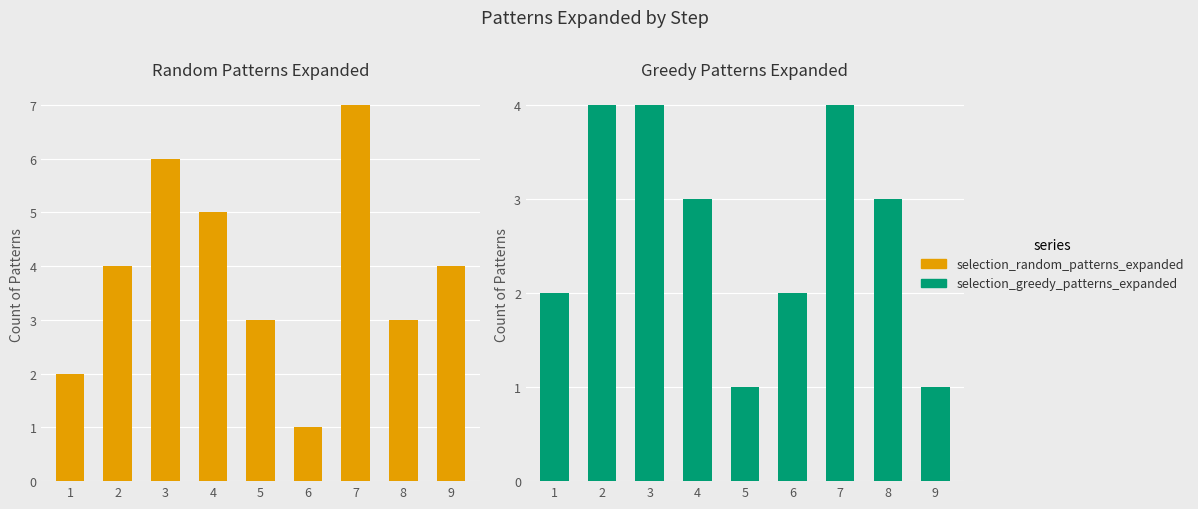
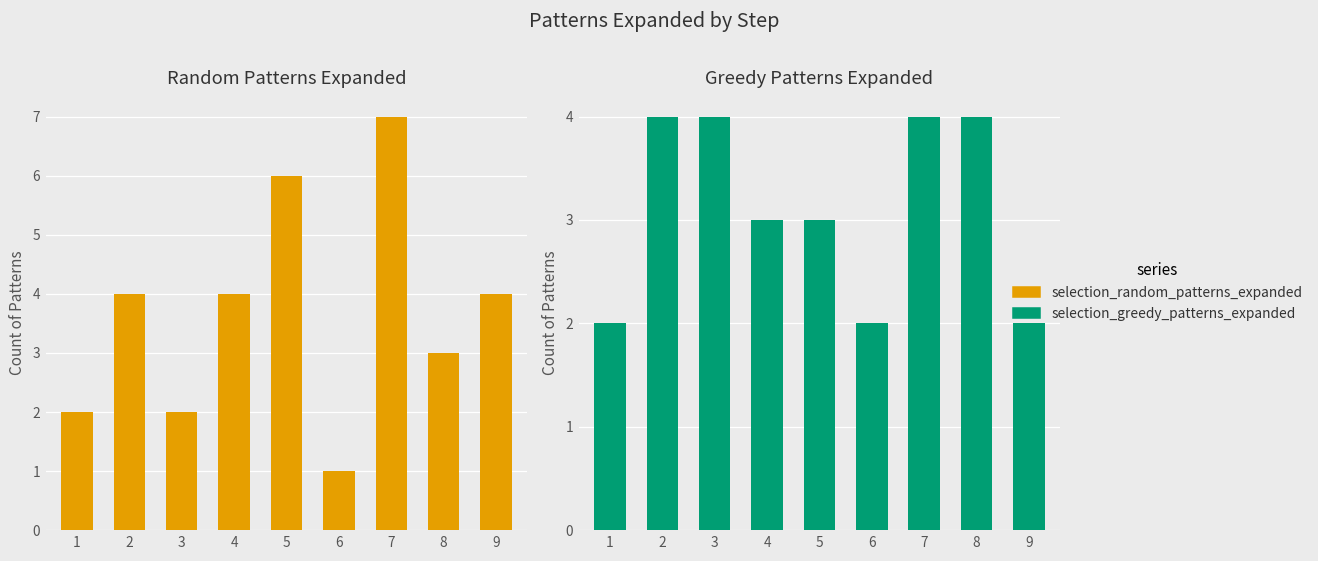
  {
    "Random Patterns Expanded": {
      "1": 2,
      "2": 4,
-     "3": 6,
-     "4": 5,
-     "5": 3,
+     "3": 2,
+     "4": 4,
+     "5": 6,
      "6": 1,
      "7": 7,
      "8": 3,
      "9": 4
    },
    "Greedy Patterns Expanded": {
      "1": 2,
      "2": 4,
      "3": 4,
      "4": 3,
-     "5": 1,
+     "5": 3,
      "6": 2,
      "7": 4,
-     "8": 3,
-     "9": 1
+     "8": 4,
+     "9": 2
    }
  }
